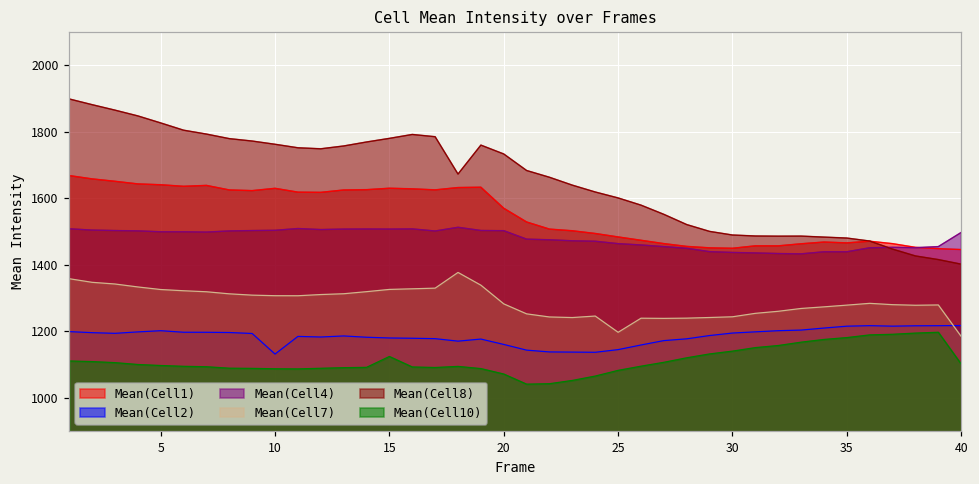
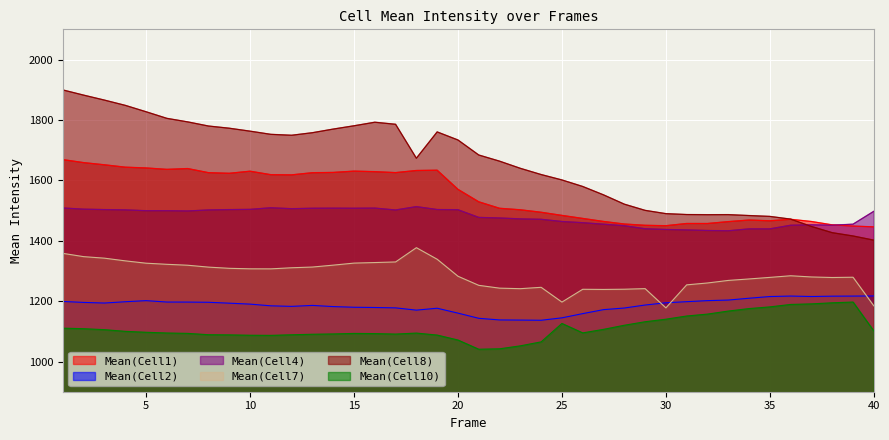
  {
    "Mean(Cell1)": {
      "5": 1640,
      "10": 1630,
      "15": 1630,
      "20": 1570,
      "25": 1480,
      "30": 1450,
      "35": 1470,
      "40": 1450
    },
    "Mean(Cell2)": {
      "5": 1200,
-     "10": 1130,
+     "10": 1190,
      "15": 1180,
      "20": 1160,
      "25": 1140,
      "30": 1190,
      "35": 1220,
      "40": 1220
    },
    "Mean(Cell4)": {
      "5": 1500,
      "10": 1500,
      "15": 1510,
      "20": 1500,
      "25": 1460,
      "30": 1440,
      "35": 1440,
      "40": 1500
    },
    "Mean(Cell7)": {
      "5": 1330,
      "10": 1310,
      "15": 1330,
      "20": 1280,
      "25": 1200,
-     "30": 1240,
+     "30": 1180,
      "35": 1280,
      "40": 1180
    },
    "Mean(Cell8)": {
      "5": 1830,
      "10": 1760,
      "15": 1780,
      "20": 1730,
      "25": 1600,
      "30": 1490,
      "35": 1480,
      "40": 1400
    },
    "Mean(Cell10)": {
      "5": 1100,
      "10": 1090,
-     "15": 1120,
+     "15": 1090,
      "20": 1070,
-     "25": 1080,
+     "25": 1130,
      "30": 1140,
      "35": 1180,
      "40": 1100
    }
  }
